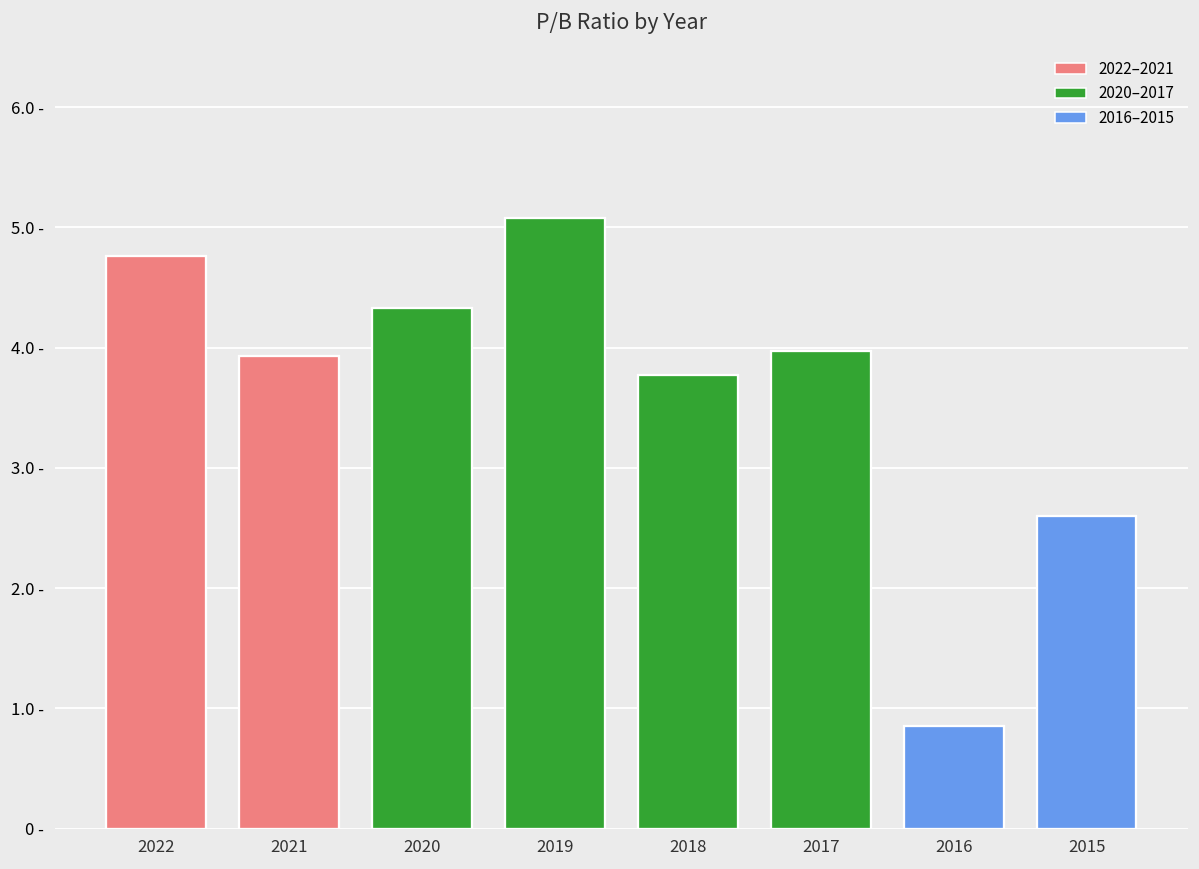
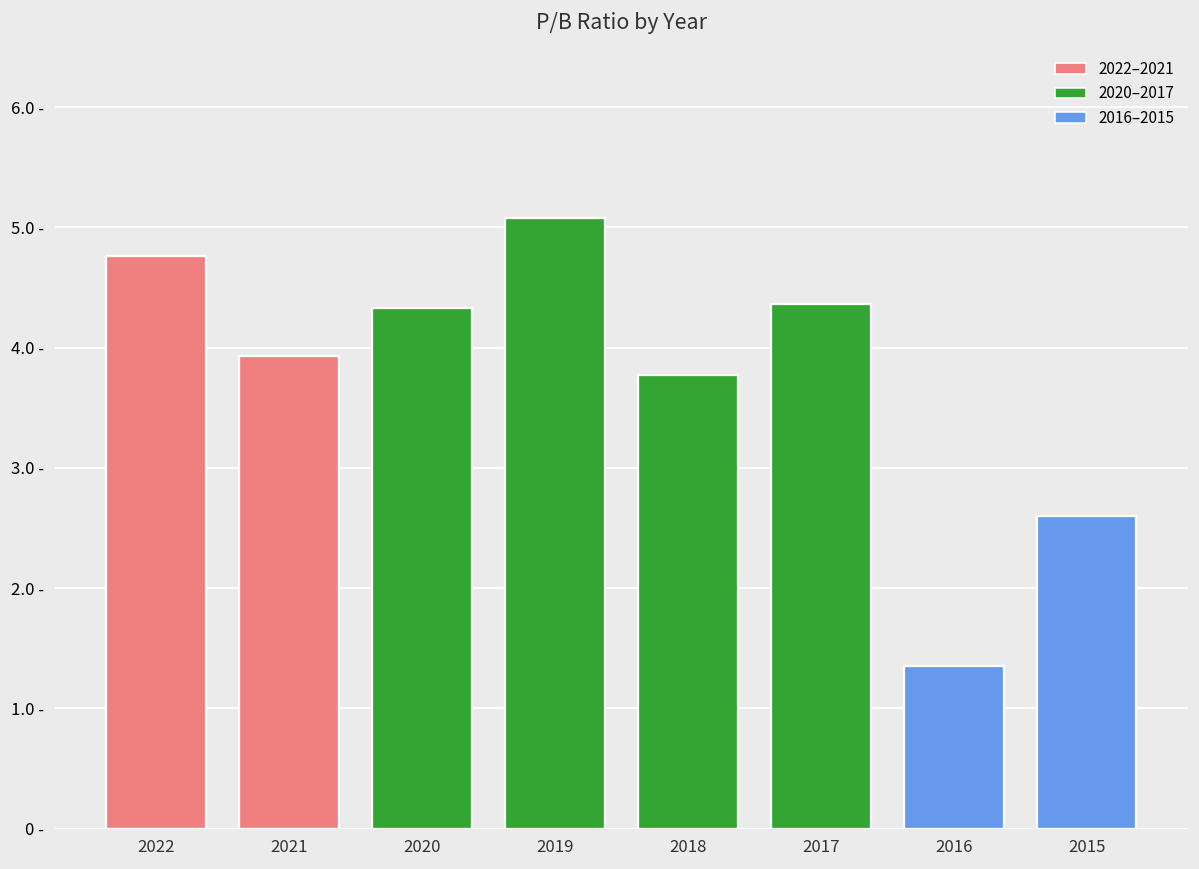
  {
    "2022": "4.76 -",
    "2021": "3.93 -",
    "2020": "4.33 -",
    "2019": "5.08 -",
    "2018": "3.77 -",
-   "2017": "3.97 -",
-   "2016": "0.85 -",
+   "2017": "4.36 -",
+   "2016": "1.35 -",
    "2015": "2.60 -"
  }
